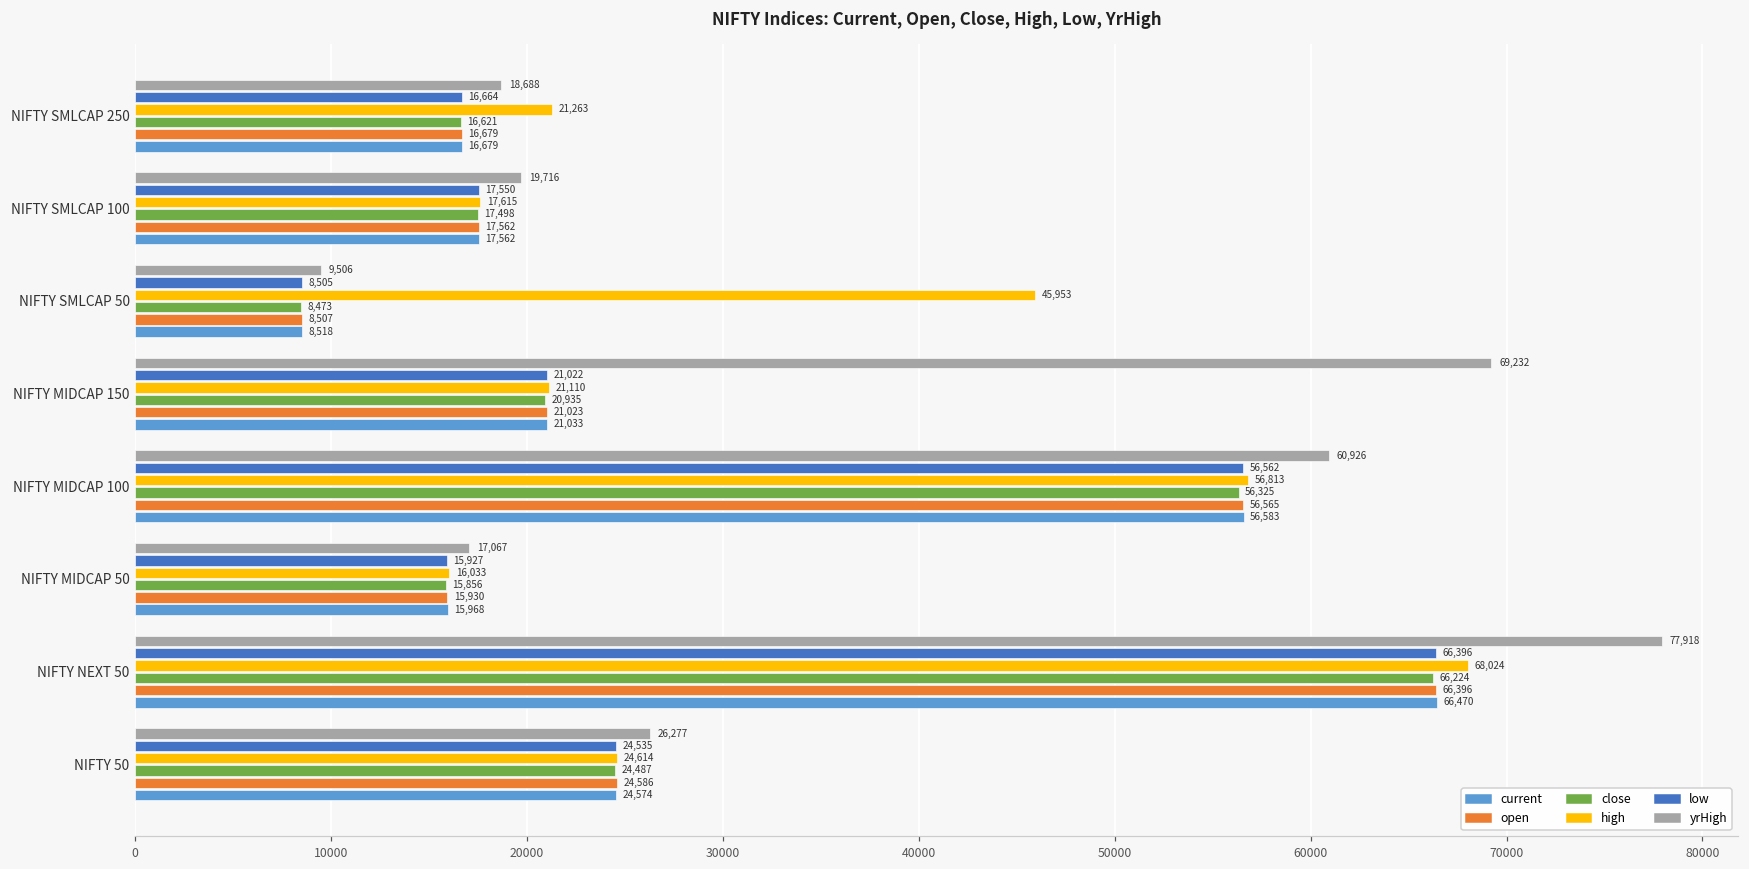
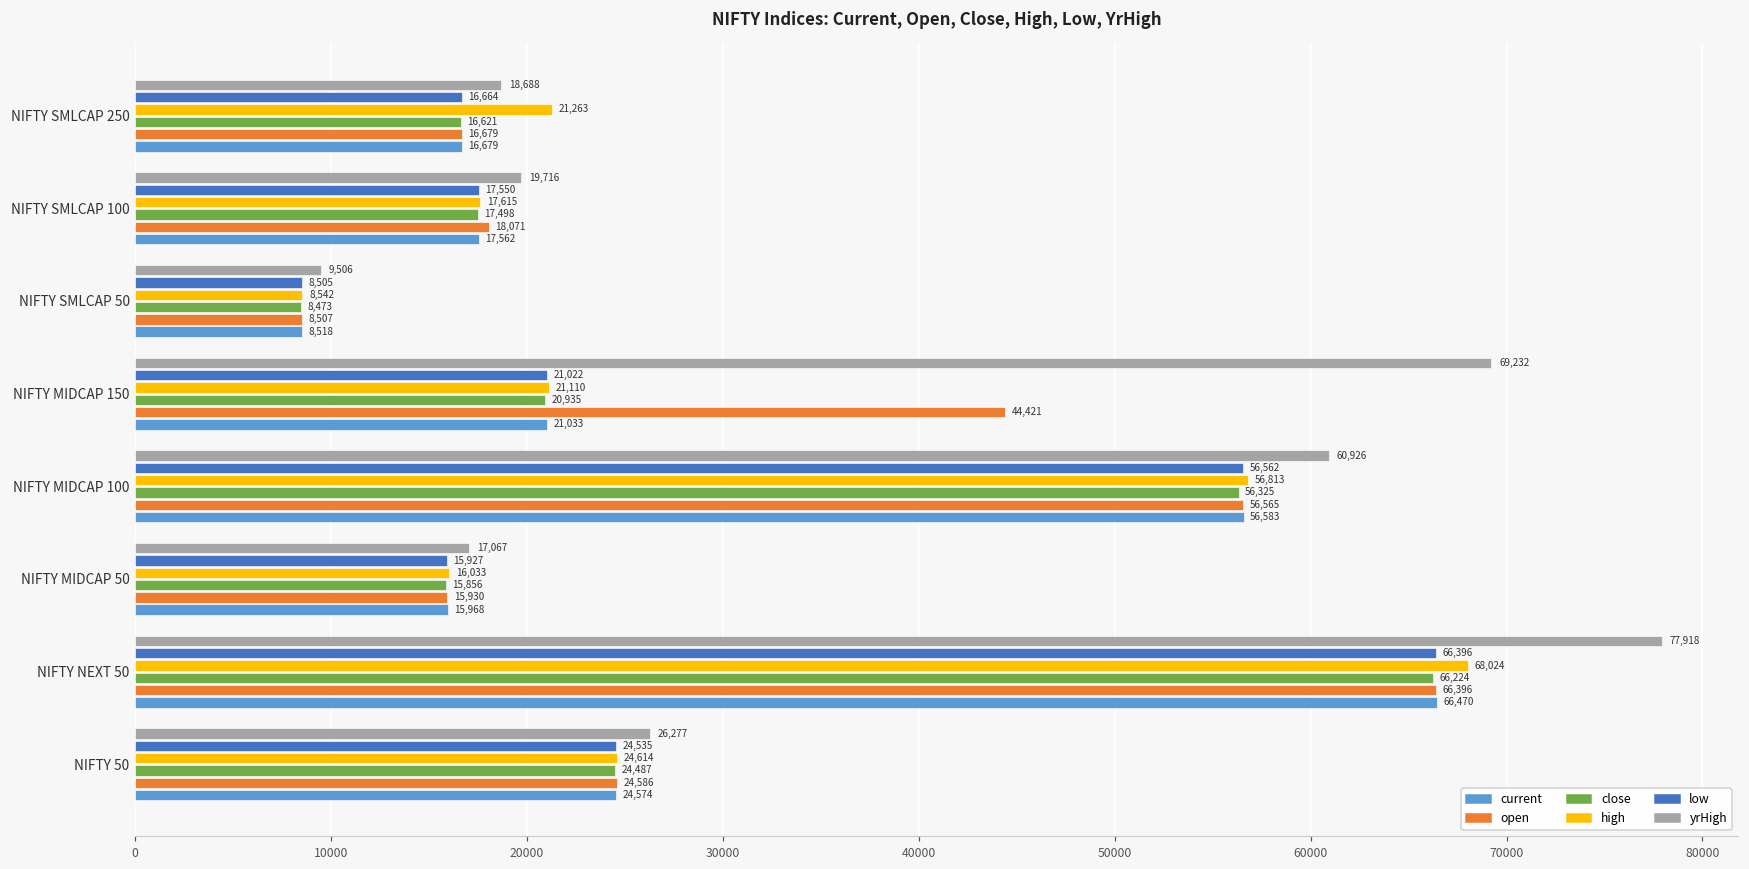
  {
    "open": {
      "NIFTY SMLCAP 250": "16,679",
-     "NIFTY SMLCAP 100": "17,562",
+     "NIFTY SMLCAP 100": "18,071",
      "NIFTY SMLCAP 50": "8,507",
-     "NIFTY MIDCAP 150": "21,023",
+     "NIFTY MIDCAP 150": "44,421",
      "NIFTY MIDCAP 100": "56,565",
      "NIFTY MIDCAP 50": "15,930",
      "NIFTY NEXT 50": "66,396",
      "NIFTY 50": "24,586"
    },
    "close": {
      "NIFTY SMLCAP 250": "16,621",
      "NIFTY SMLCAP 100": "17,498",
      "NIFTY SMLCAP 50": "8,473",
      "NIFTY MIDCAP 150": "20,935",
      "NIFTY MIDCAP 100": "56,325",
      "NIFTY MIDCAP 50": "15,856",
      "NIFTY NEXT 50": "66,224",
      "NIFTY 50": "24,487"
    },
    "high": {
      "NIFTY SMLCAP 250": "21,263",
      "NIFTY SMLCAP 100": "17,615",
-     "NIFTY SMLCAP 50": "45,953",
+     "NIFTY SMLCAP 50": "8,542",
      "NIFTY MIDCAP 150": "21,110",
      "NIFTY MIDCAP 100": "56,813",
      "NIFTY MIDCAP 50": "16,033",
      "NIFTY NEXT 50": "68,024",
      "NIFTY 50": "24,614"
    },
    "yrHigh": {
      "NIFTY SMLCAP 250": "18,688",
      "NIFTY SMLCAP 100": "19,716",
      "NIFTY SMLCAP 50": "9,506",
      "NIFTY MIDCAP 150": "69,232",
      "NIFTY MIDCAP 100": "60,926",
      "NIFTY MIDCAP 50": "17,067",
      "NIFTY NEXT 50": "77,918",
      "NIFTY 50": "26,277"
    }
  }
